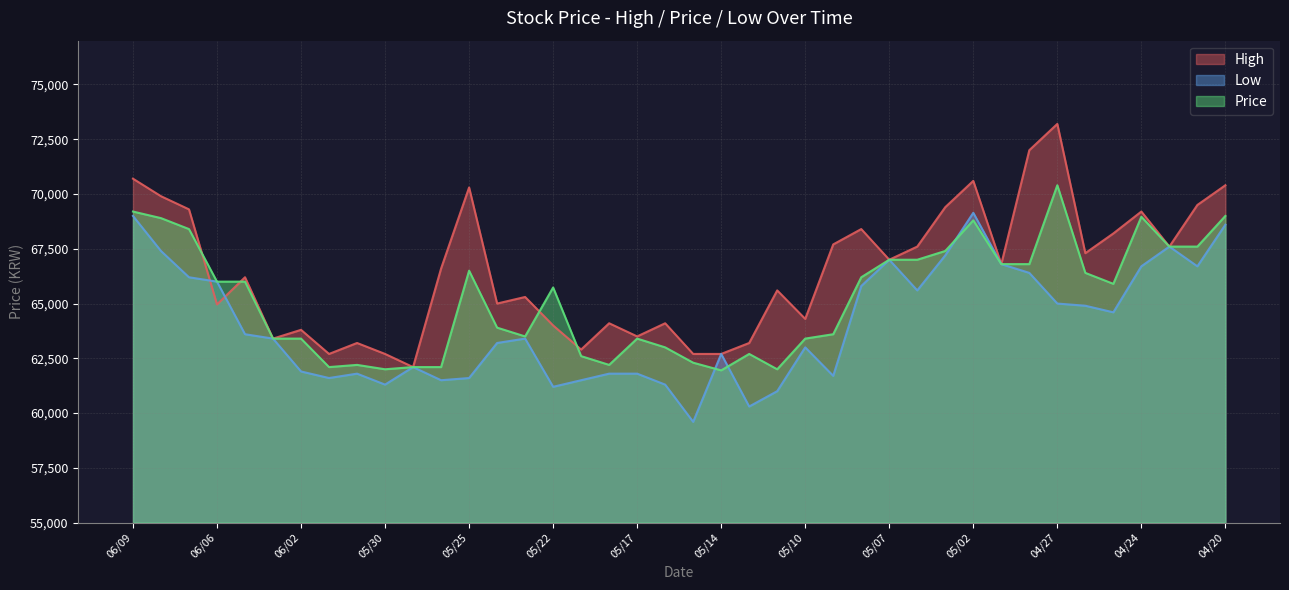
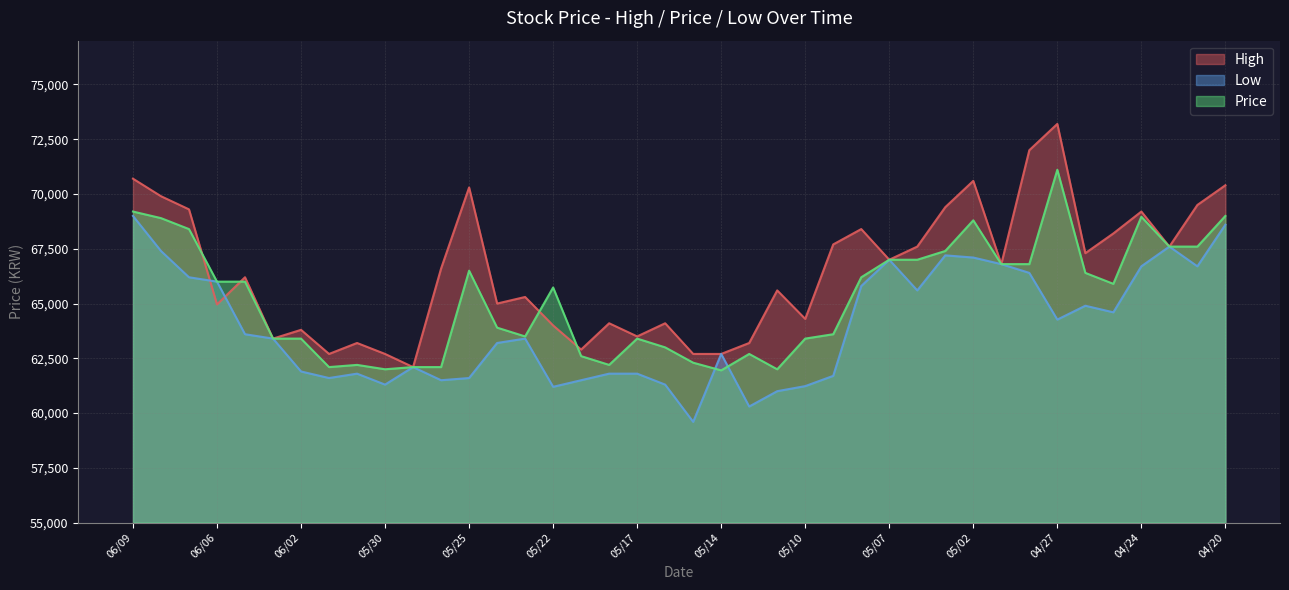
  {
    "High": {
      "06/09": "70,700",
      "06/06": "65,000",
      "06/02": "63,800",
      "05/30": "62,700",
      "05/25": "70,300",
      "05/22": "64,000",
      "05/10": "64,300",
      "05/02": "70,600",
      "04/27": "73,200",
      "04/24": "69,200",
      "04/20": "70,400"
    },
    "Low": {
      "06/09": "69,000",
      "06/02": "61,900",
      "05/30": "61,300",
      "05/25": "61,600",
      "05/22": "61,200",
      "05/17": "61,800",
-     "05/10": "63,000",
-     "05/02": "69,100",
-     "04/27": "65,000",
+     "05/10": "61,200",
+     "05/02": "67,100",
+     "04/27": "64,300",
      "04/24": "66,700",
      "04/20": "68,600"
    },
    "Price": {
      "06/09": "69,200",
      "06/02": "63,400",
      "05/30": "62,000",
      "05/25": "66,500",
      "05/22": "65,700",
      "05/14": "62,000",
      "05/10": "63,400",
      "05/02": "68,800",
-     "04/27": "70,400",
+     "04/27": "71,100",
      "04/24": "69,000",
      "04/20": "69,000"
    }
  }
